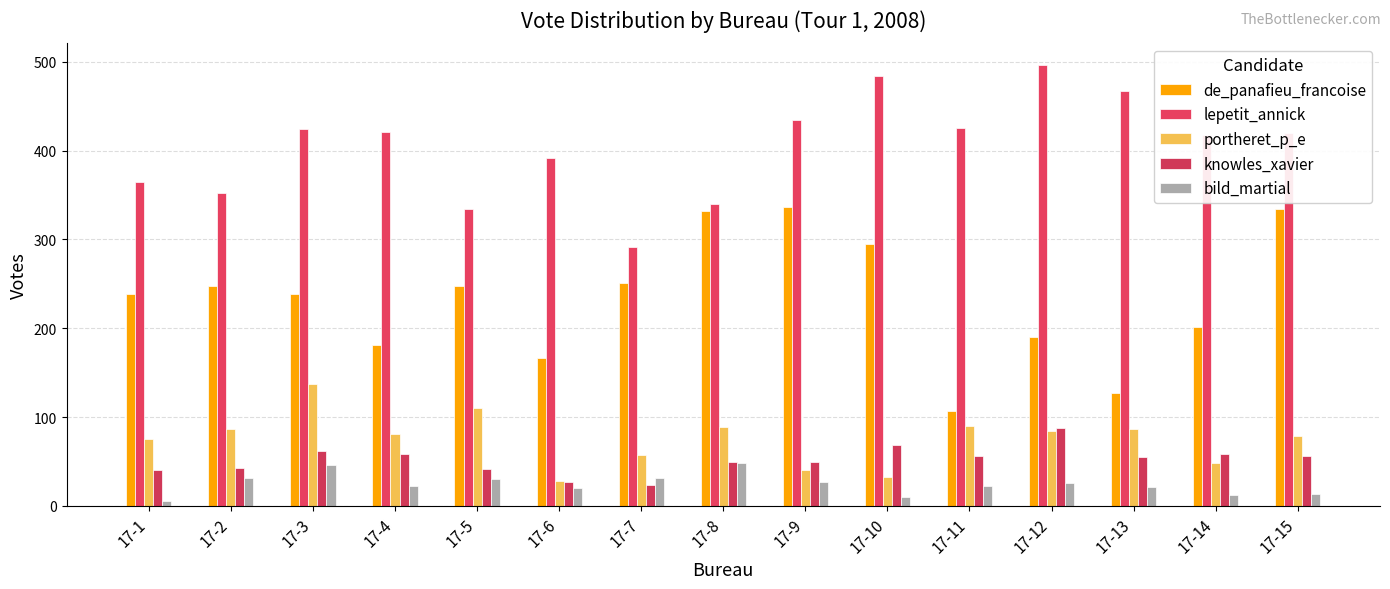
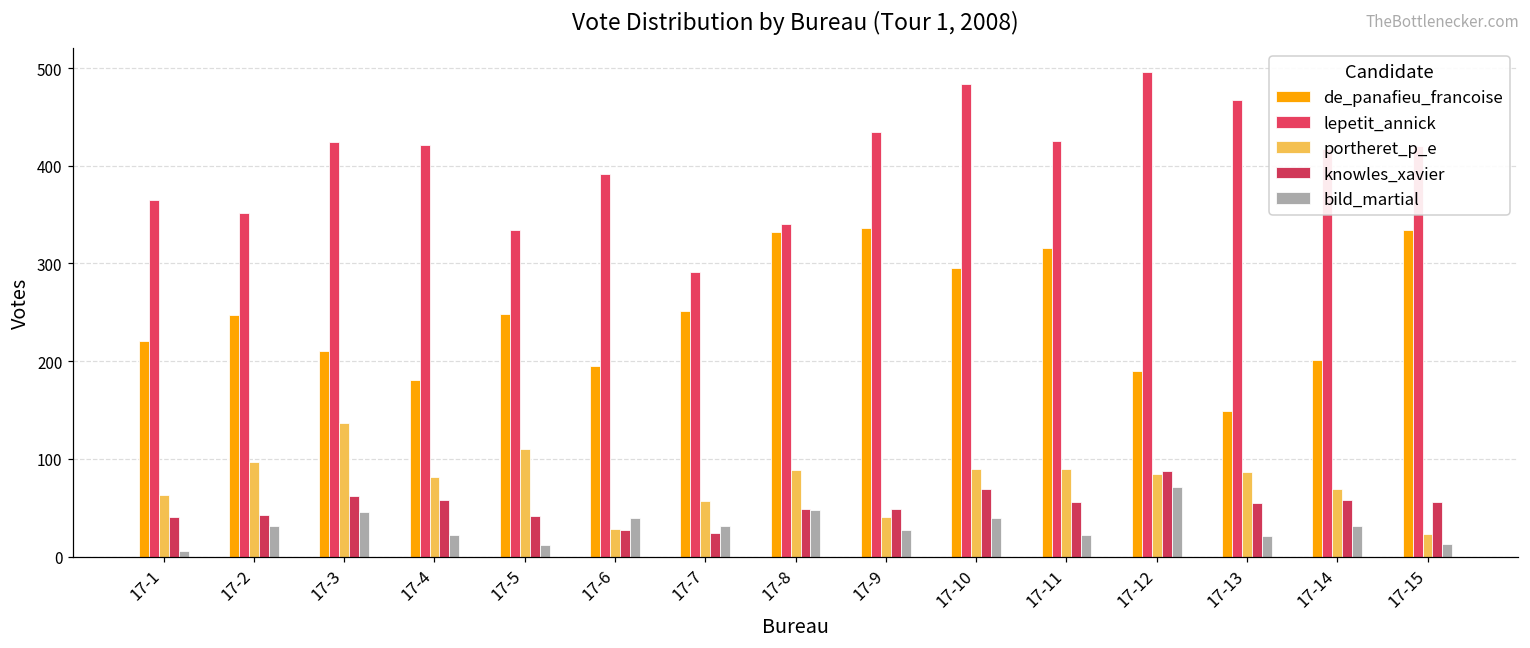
  {
    "de_panafieu_francoise": {
-     "17-1": 240,
+     "17-1": 220,
      "17-2": 250,
-     "17-3": 240,
+     "17-3": 210,
      "17-4": 180,
      "17-5": 250,
-     "17-6": 170,
+     "17-6": 200,
      "17-7": 250,
      "17-8": 330,
      "17-9": 340,
      "17-10": 300,
-     "17-11": 110,
+     "17-11": 320,
      "17-12": 190,
-     "17-13": 130,
+     "17-13": 150,
      "17-14": 200,
      "17-15": 330
    },
    "portheret_p_e": {
-     "17-1": 80,
-     "17-2": 90,
+     "17-1": 60,
+     "17-2": 100,
      "17-3": 140,
      "17-4": 80,
      "17-5": 110,
      "17-6": 30,
      "17-7": 60,
      "17-8": 90,
      "17-9": 40,
-     "17-10": 30,
+     "17-10": 90,
      "17-11": 90,
      "17-12": 80,
      "17-13": 90,
-     "17-14": 50,
-     "17-15": 80
+     "17-14": 70,
+     "17-15": 20
    },
    "bild_martial": {
      "17-1": 10,
      "17-2": 30,
      "17-3": 50,
      "17-4": 20,
-     "17-5": 30,
-     "17-6": 20,
+     "17-5": 10,
+     "17-6": 40,
      "17-7": 30,
      "17-8": 50,
      "17-9": 30,
-     "17-10": 10,
+     "17-10": 40,
      "17-11": 20,
-     "17-12": 30,
+     "17-12": 70,
      "17-13": 20,
-     "17-14": 10,
+     "17-14": 30,
      "17-15": 10
    }
  }
